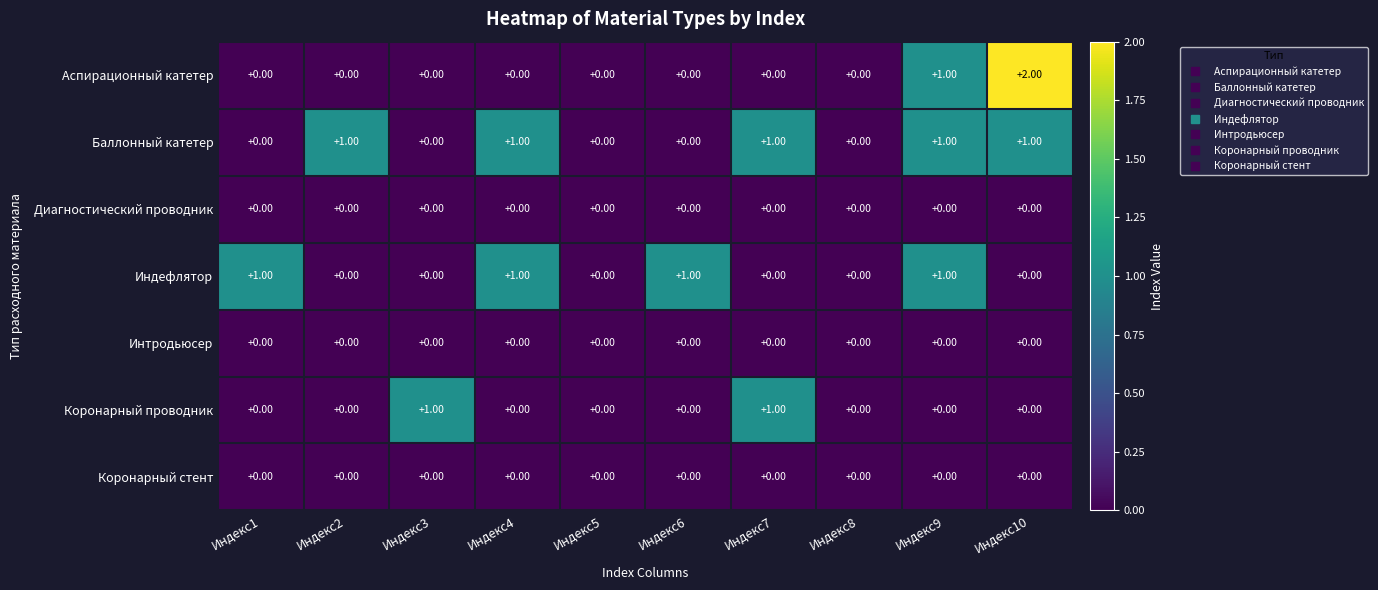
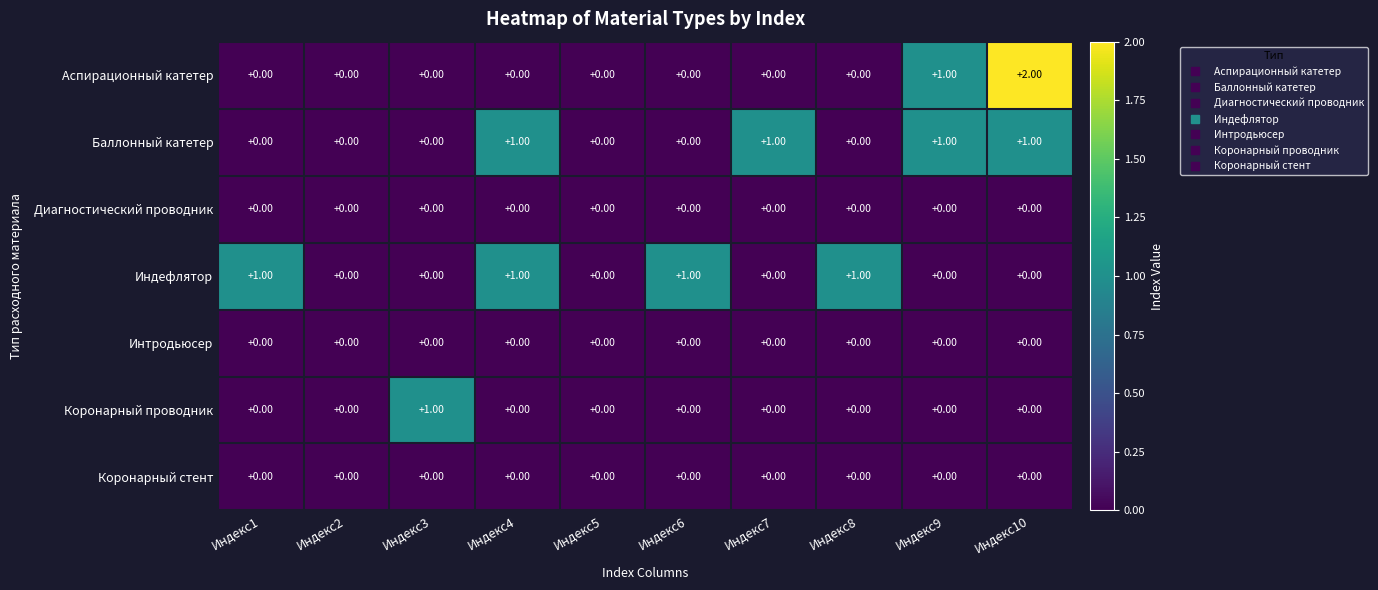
  {
    "Аспирационный катетер": {
      "Индекс1": "+0.00",
      "Индекс2": "+0.00",
      "Индекс3": "+0.00",
      "Индекс4": "+0.00",
      "Индекс5": "+0.00",
      "Индекс6": "+0.00",
      "Индекс7": "+0.00",
      "Индекс8": "+0.00",
      "Индекс9": "+1.00",
      "Индекс10": "+2.00"
    },
    "Баллонный катетер": {
      "Индекс1": "+0.00",
-     "Индекс2": "+1.00",
+     "Индекс2": "+0.00",
      "Индекс3": "+0.00",
      "Индекс4": "+1.00",
      "Индекс5": "+0.00",
      "Индекс6": "+0.00",
      "Индекс7": "+1.00",
      "Индекс8": "+0.00",
      "Индекс9": "+1.00",
      "Индекс10": "+1.00"
    },
    "Диагностический проводник": {
      "Индекс1": "+0.00",
      "Индекс2": "+0.00",
      "Индекс3": "+0.00",
      "Индекс4": "+0.00",
      "Индекс5": "+0.00",
      "Индекс6": "+0.00",
      "Индекс7": "+0.00",
      "Индекс8": "+0.00",
      "Индекс9": "+0.00",
      "Индекс10": "+0.00"
    },
    "Индефлятор": {
      "Индекс1": "+1.00",
      "Индекс2": "+0.00",
      "Индекс3": "+0.00",
      "Индекс4": "+1.00",
      "Индекс5": "+0.00",
      "Индекс6": "+1.00",
      "Индекс7": "+0.00",
-     "Индекс8": "+0.00",
-     "Индекс9": "+1.00",
+     "Индекс8": "+1.00",
+     "Индекс9": "+0.00",
      "Индекс10": "+0.00"
    },
    "Интродьюсер": {
      "Индекс1": "+0.00",
      "Индекс2": "+0.00",
      "Индекс3": "+0.00",
      "Индекс4": "+0.00",
      "Индекс5": "+0.00",
      "Индекс6": "+0.00",
      "Индекс7": "+0.00",
      "Индекс8": "+0.00",
      "Индекс9": "+0.00",
      "Индекс10": "+0.00"
    },
    "Коронарный проводник": {
      "Индекс1": "+0.00",
      "Индекс2": "+0.00",
      "Индекс3": "+1.00",
      "Индекс4": "+0.00",
      "Индекс5": "+0.00",
      "Индекс6": "+0.00",
-     "Индекс7": "+1.00",
+     "Индекс7": "+0.00",
      "Индекс8": "+0.00",
      "Индекс9": "+0.00",
      "Индекс10": "+0.00"
    },
    "Коронарный стент": {
      "Индекс1": "+0.00",
      "Индекс2": "+0.00",
      "Индекс3": "+0.00",
      "Индекс4": "+0.00",
      "Индекс5": "+0.00",
      "Индекс6": "+0.00",
      "Индекс7": "+0.00",
      "Индекс8": "+0.00",
      "Индекс9": "+0.00",
      "Индекс10": "+0.00"
    }
  }
